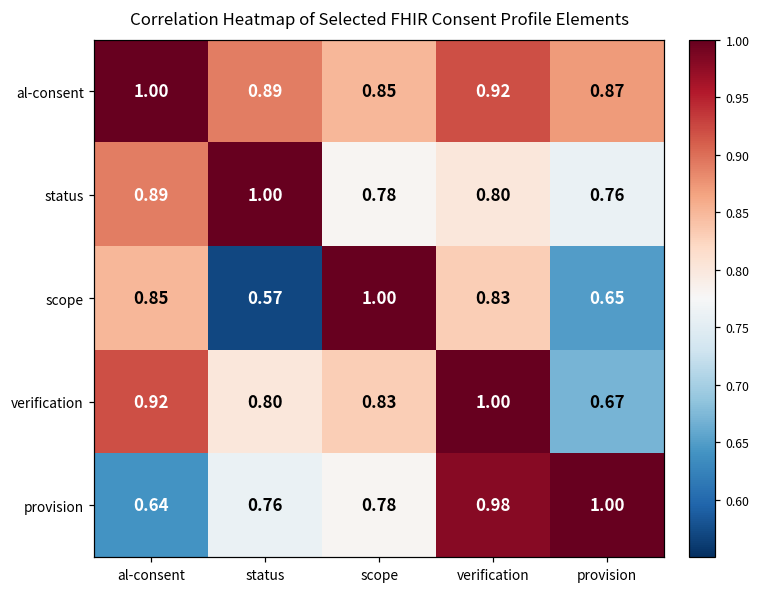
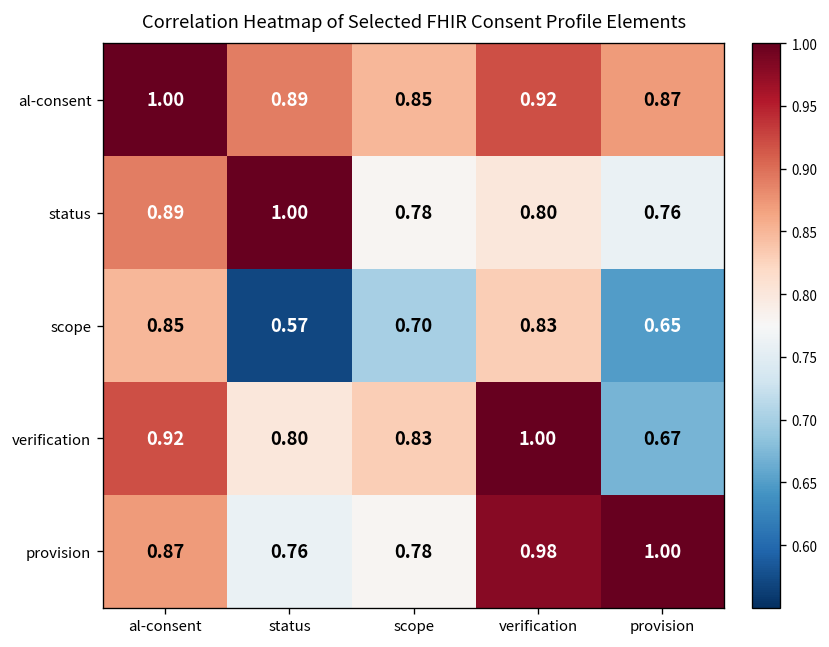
  {
    "al-consent": {
      "al-consent": 1.00,
      "status": 0.89,
      "scope": 0.85,
      "verification": 0.92,
      "provision": 0.87
    },
    "status": {
      "al-consent": 0.89,
      "status": 1.00,
      "scope": 0.78,
      "verification": 0.80,
      "provision": 0.76
    },
    "scope": {
      "al-consent": 0.85,
      "status": 0.57,
-     "scope": 1.00,
+     "scope": 0.70,
      "verification": 0.83,
      "provision": 0.65
    },
    "verification": {
      "al-consent": 0.92,
      "status": 0.80,
      "scope": 0.83,
      "verification": 1.00,
      "provision": 0.67
    },
    "provision": {
-     "al-consent": 0.64,
+     "al-consent": 0.87,
      "status": 0.76,
      "scope": 0.78,
      "verification": 0.98,
      "provision": 1.00
    }
  }
